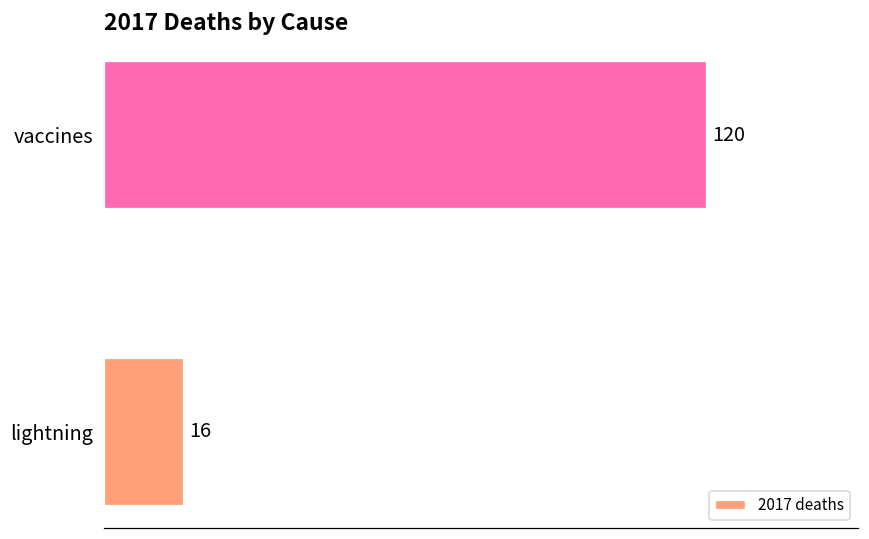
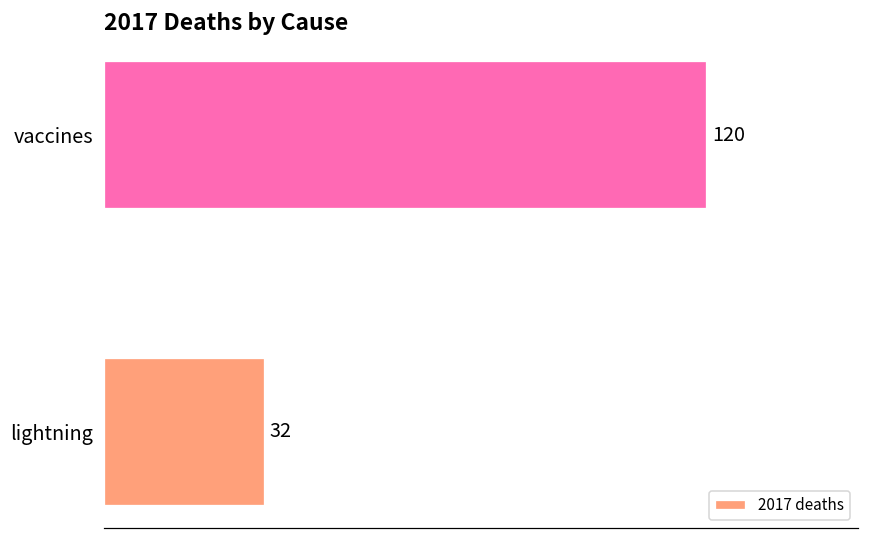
  {
    "vaccines": 120,
-   "lightning": 16
+   "lightning": 32
  }
